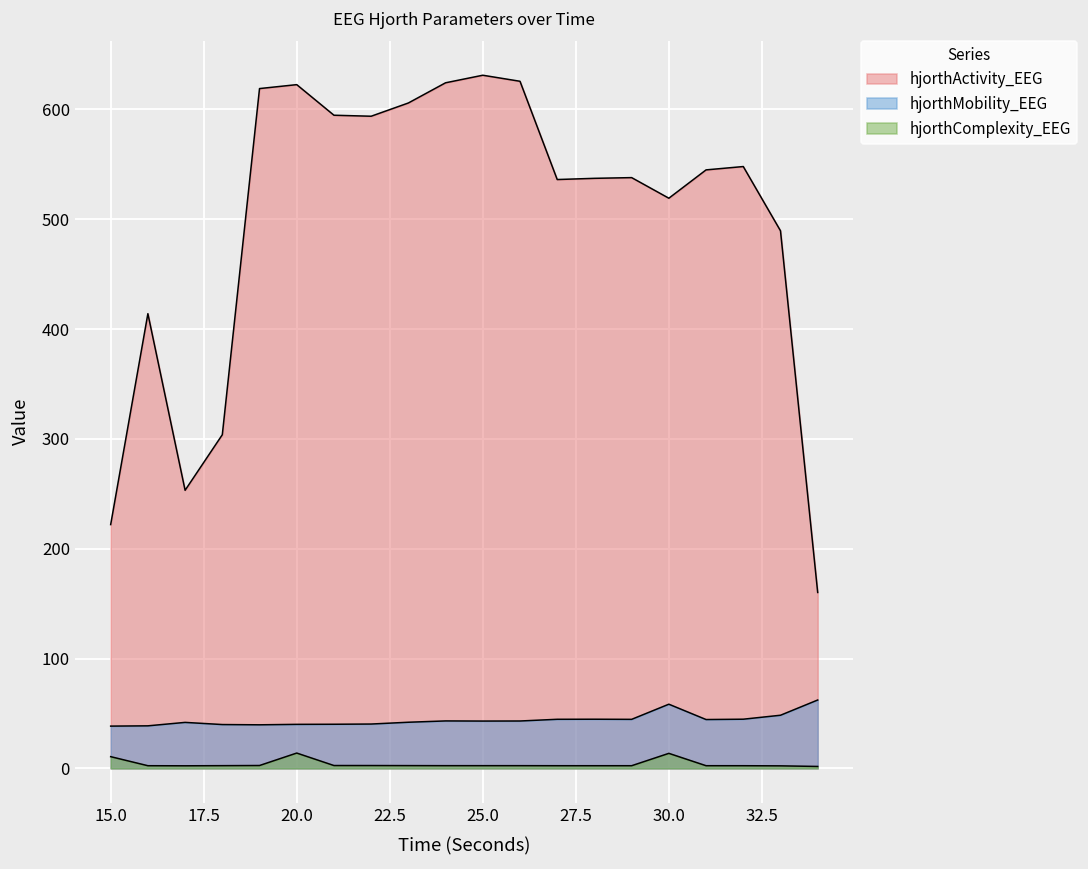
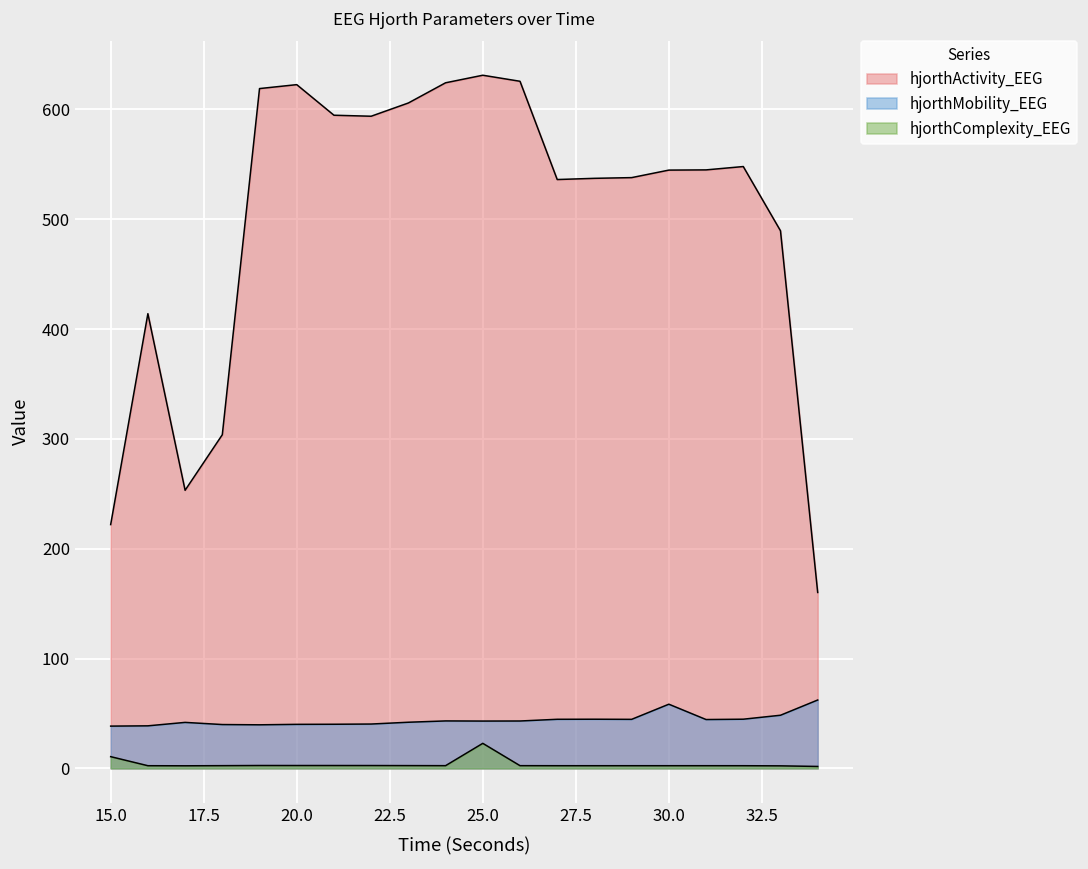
  {
    "hjorthActivity_EEG": {
      "15.0": 220,
      "20.0": 620,
      "25.0": 630,
-     "30.0": 520
+     "30.0": 540
    },
    "hjorthMobility_EEG": {
      "15.0": 40,
      "20.0": 40,
      "25.0": 40,
      "30.0": 60
    },
    "hjorthComplexity_EEG": {
      "15.0": 10,
-     "20.0": 10,
-     "25.0": 0,
-     "30.0": 10
+     "20.0": 0,
+     "25.0": 20,
+     "30.0": 0
    }
  }
